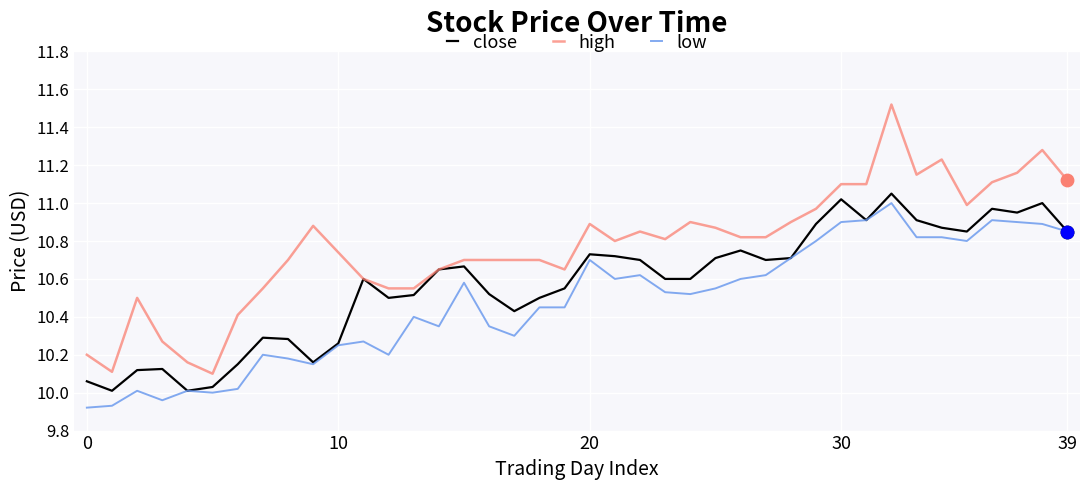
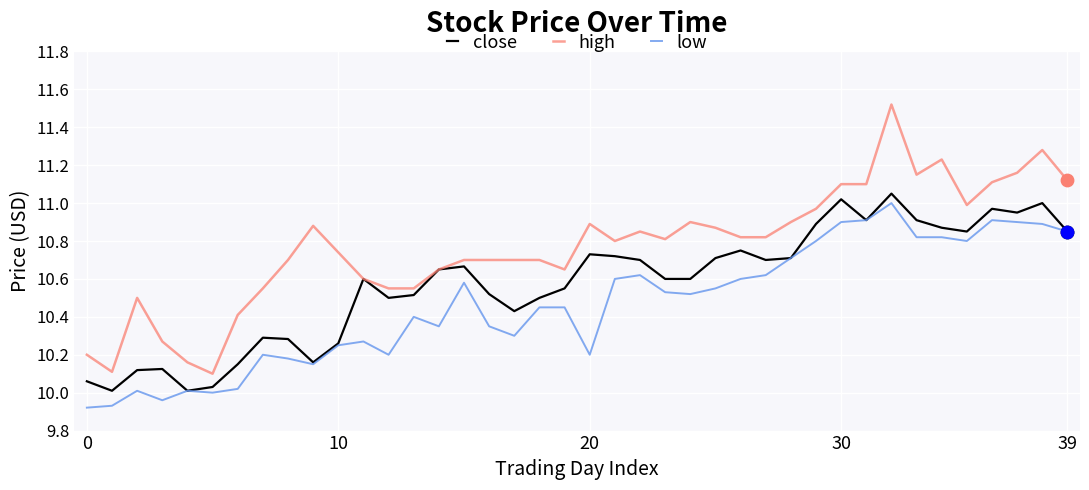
  {
    "low": {
      "0": 9.92,
-     "20": 10.7,
+     "20": 10.2,
      "30": 10.9
    }
  }
